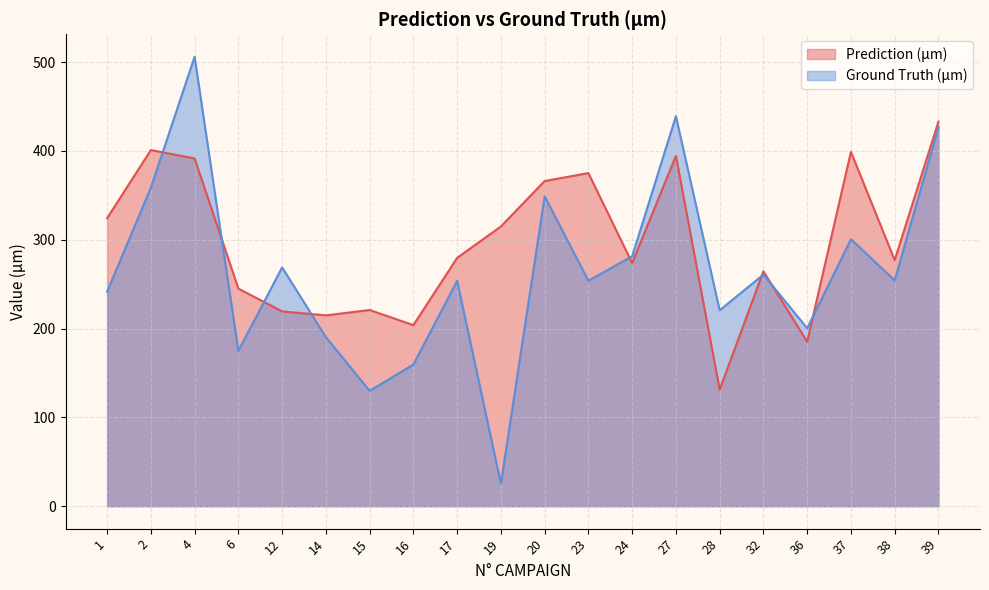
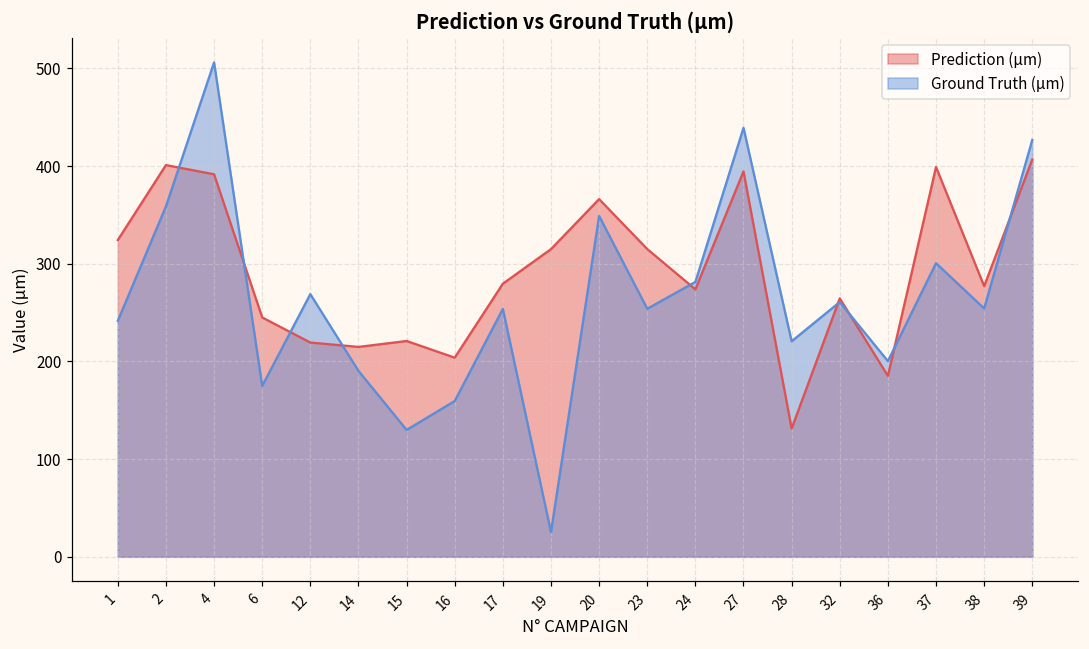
  {
    "Prediction (µm)": {
      "1": 320,
      "2": 400,
      "4": 390,
      "6": 250,
      "12": 220,
      "14": 210,
      "15": 220,
      "16": 200,
      "17": 280,
      "19": 310,
      "20": 370,
-     "23": 380,
+     "23": 320,
      "24": 270,
      "27": 390,
      "28": 130,
      "32": 260,
      "36": 190,
      "37": 400,
      "38": 280,
-     "39": 430
+     "39": 410
    },
    "Ground Truth (µm)": {
      "1": 240,
      "2": 360,
      "4": 510,
      "6": 170,
      "12": 270,
      "14": 190,
      "15": 130,
      "16": 160,
      "17": 250,
      "19": 30,
      "20": 350,
      "23": 250,
      "24": 280,
      "27": 440,
      "28": 220,
      "32": 260,
      "36": 200,
      "37": 300,
      "38": 250,
      "39": 430
    }
  }
